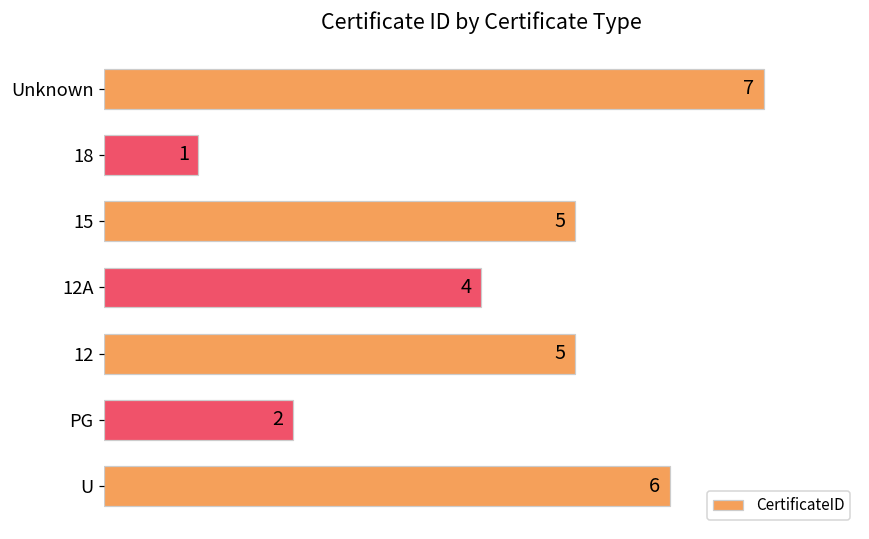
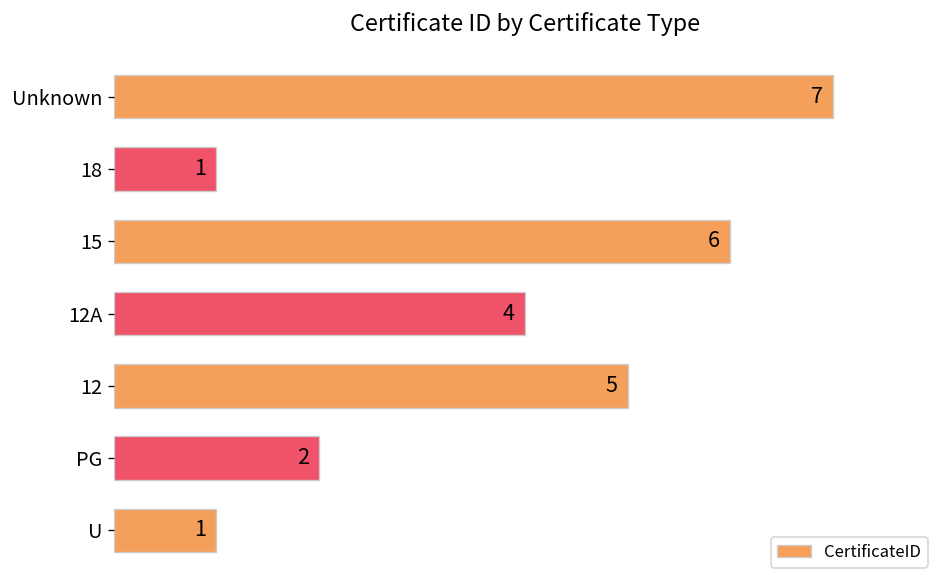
  {
    "Unknown": 7,
    "18": 1,
-   "15": 5,
+   "15": 6,
    "12A": 4,
    "12": 5,
    "PG": 2,
-   "U": 6
+   "U": 1
  }
